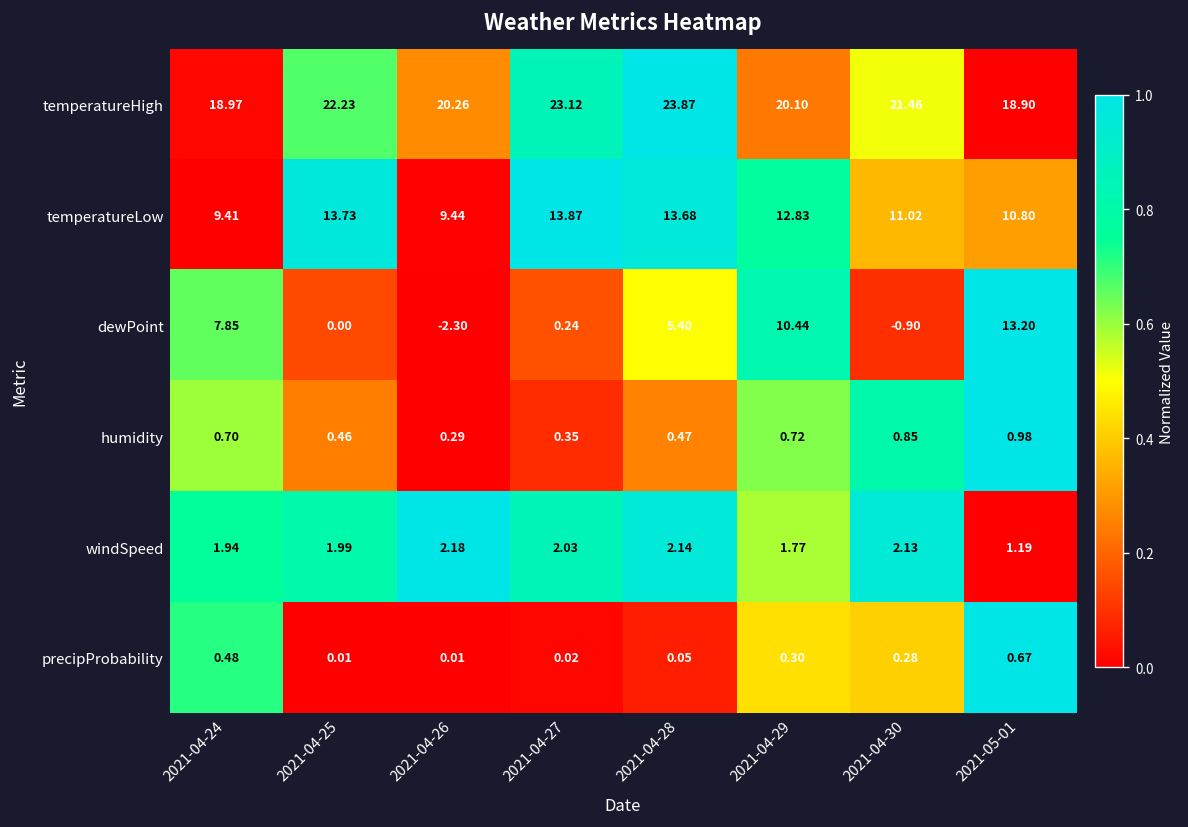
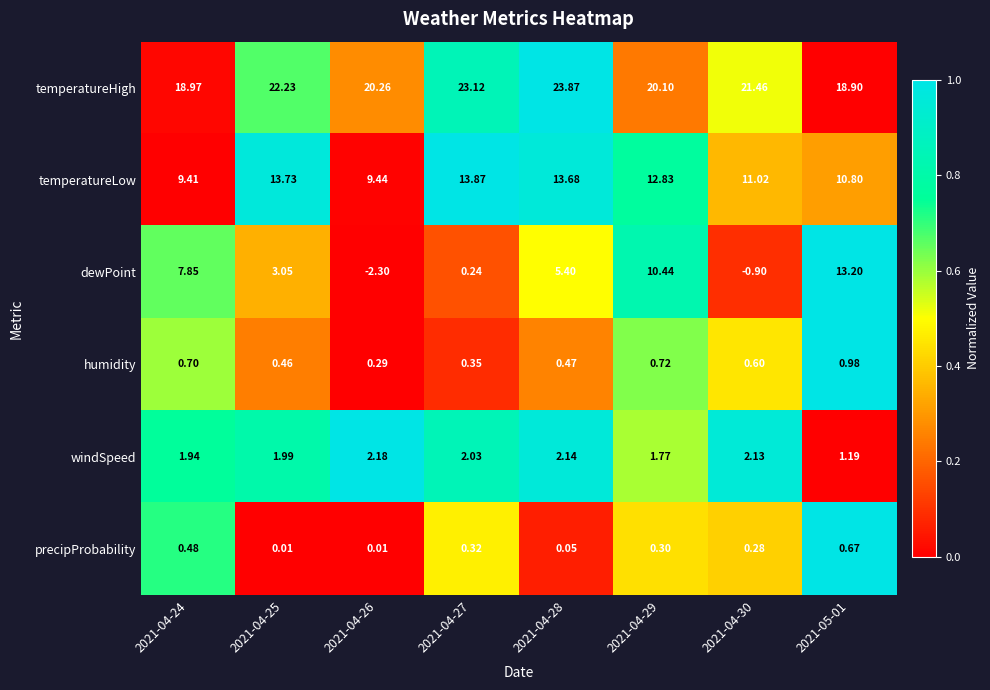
  {
    "temperatureHigh": {
      "2021-04-24": 18.97,
      "2021-04-25": 22.23,
      "2021-04-26": 20.26,
      "2021-04-27": 23.12,
      "2021-04-28": 23.87,
      "2021-04-29": 20.10,
      "2021-04-30": 21.46,
      "2021-05-01": 18.90
    },
    "temperatureLow": {
      "2021-04-24": 9.41,
      "2021-04-25": 13.73,
      "2021-04-26": 9.44,
      "2021-04-27": 13.87,
      "2021-04-28": 13.68,
      "2021-04-29": 12.83,
      "2021-04-30": 11.02,
      "2021-05-01": 10.80
    },
    "dewPoint": {
      "2021-04-24": 7.85,
-     "2021-04-25": 0.00,
+     "2021-04-25": 3.05,
      "2021-04-26": -2.30,
      "2021-04-27": 0.24,
      "2021-04-28": 5.40,
      "2021-04-29": 10.44,
      "2021-04-30": -0.90,
      "2021-05-01": 13.20
    },
    "humidity": {
      "2021-04-24": 0.70,
      "2021-04-25": 0.46,
      "2021-04-26": 0.29,
      "2021-04-27": 0.35,
      "2021-04-28": 0.47,
      "2021-04-29": 0.72,
-     "2021-04-30": 0.85,
+     "2021-04-30": 0.60,
      "2021-05-01": 0.98
    },
    "windSpeed": {
      "2021-04-24": 1.94,
      "2021-04-25": 1.99,
      "2021-04-26": 2.18,
      "2021-04-27": 2.03,
      "2021-04-28": 2.14,
      "2021-04-29": 1.77,
      "2021-04-30": 2.13,
      "2021-05-01": 1.19
    },
    "precipProbability": {
      "2021-04-24": 0.48,
      "2021-04-25": 0.01,
      "2021-04-26": 0.01,
-     "2021-04-27": 0.02,
+     "2021-04-27": 0.32,
      "2021-04-28": 0.05,
      "2021-04-29": 0.30,
      "2021-04-30": 0.28,
      "2021-05-01": 0.67
    }
  }
